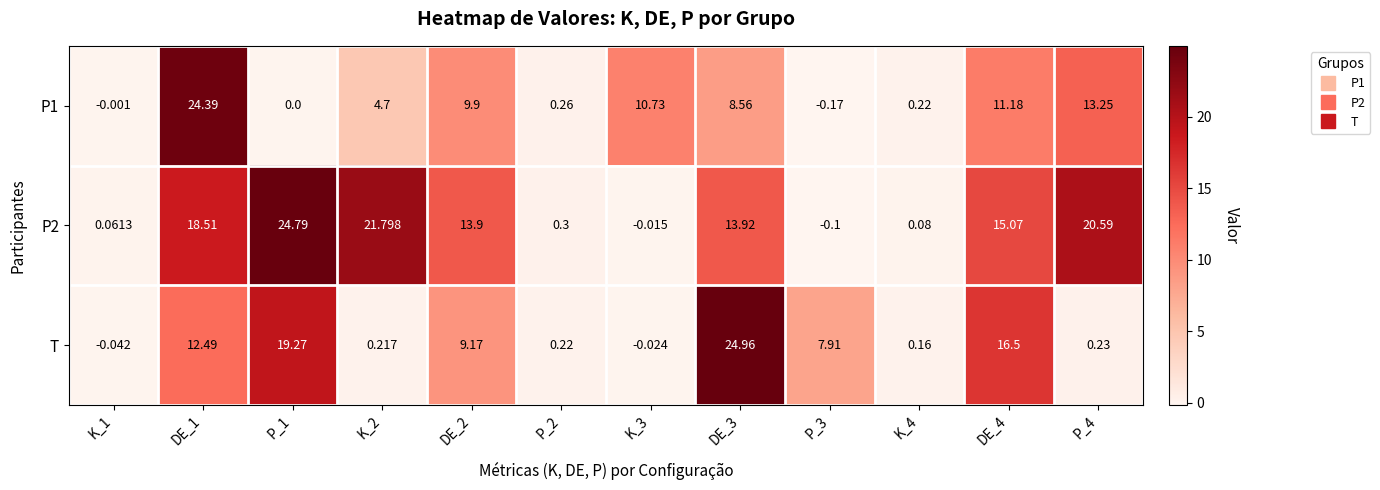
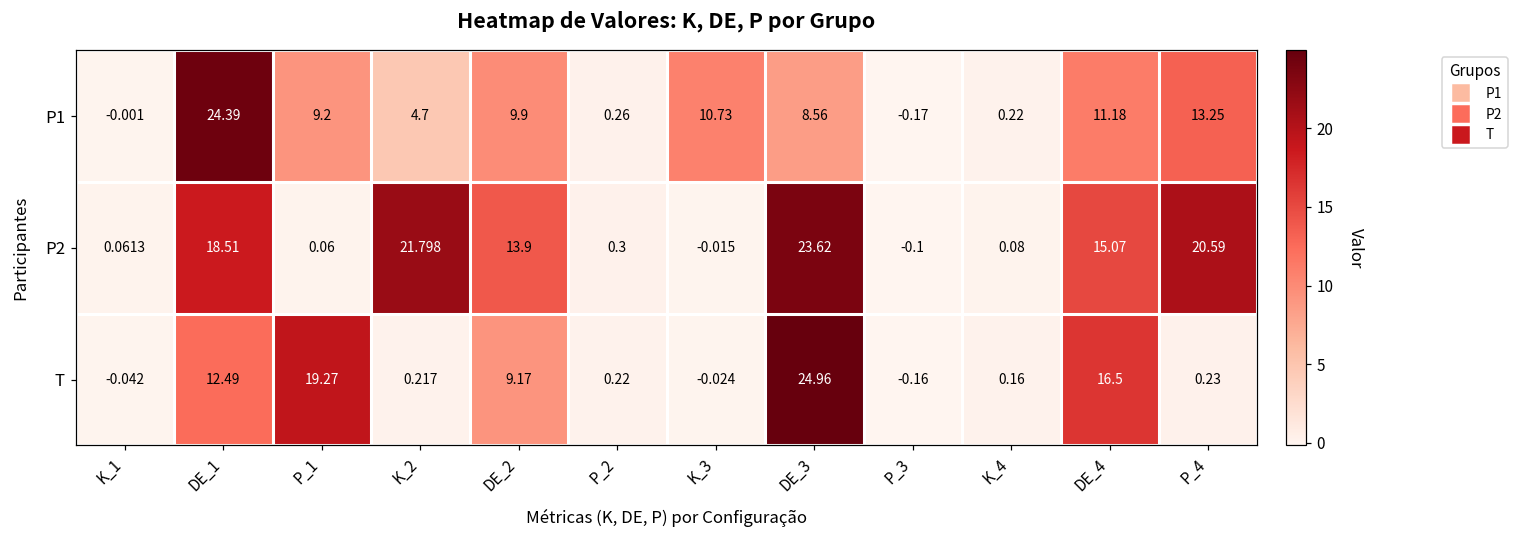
  {
    "P1": {
      "K_1": -0.001,
      "DE_1": 24.39,
-     "P_1": 0.0,
+     "P_1": 9.2,
      "K_2": 4.7,
      "DE_2": 9.9,
      "P_2": 0.26,
      "K_3": 10.73,
      "DE_3": 8.56,
      "P_3": -0.17,
      "K_4": 0.22,
      "DE_4": 11.18,
      "P_4": 13.25
    },
    "P2": {
      "K_1": 0.0613,
      "DE_1": 18.51,
-     "P_1": 24.79,
+     "P_1": 0.06,
      "K_2": 21.798,
      "DE_2": 13.9,
      "P_2": 0.3,
      "K_3": -0.015,
-     "DE_3": 13.92,
+     "DE_3": 23.62,
      "P_3": -0.1,
      "K_4": 0.08,
      "DE_4": 15.07,
      "P_4": 20.59
    },
    "T": {
      "K_1": -0.042,
      "DE_1": 12.49,
      "P_1": 19.27,
      "K_2": 0.217,
      "DE_2": 9.17,
      "P_2": 0.22,
      "K_3": -0.024,
      "DE_3": 24.96,
-     "P_3": 7.91,
+     "P_3": -0.16,
      "K_4": 0.16,
      "DE_4": 16.5,
      "P_4": 0.23
    }
  }
